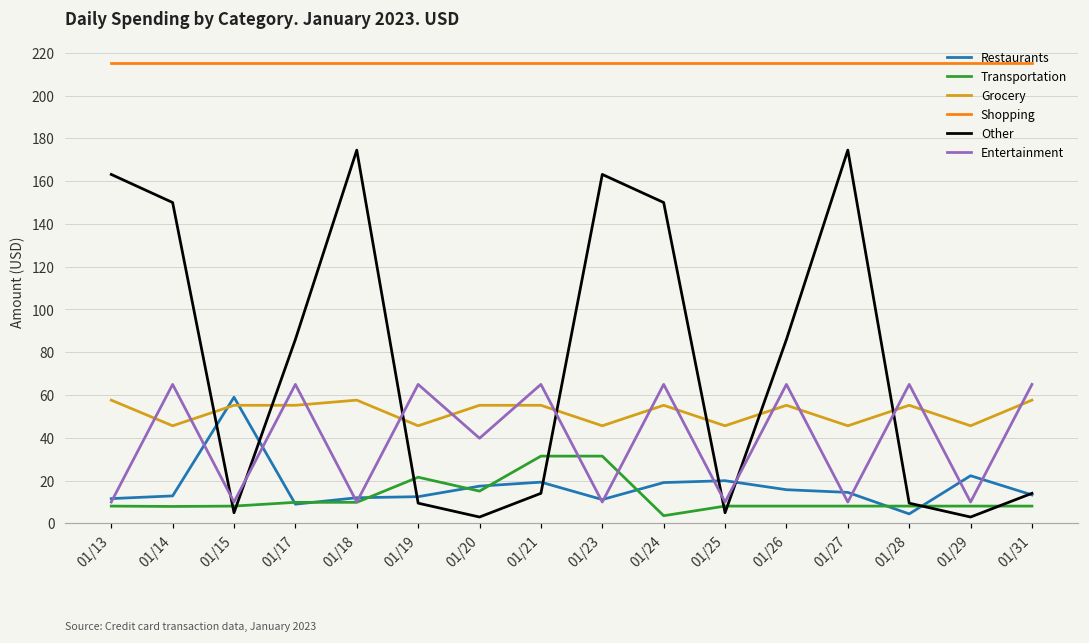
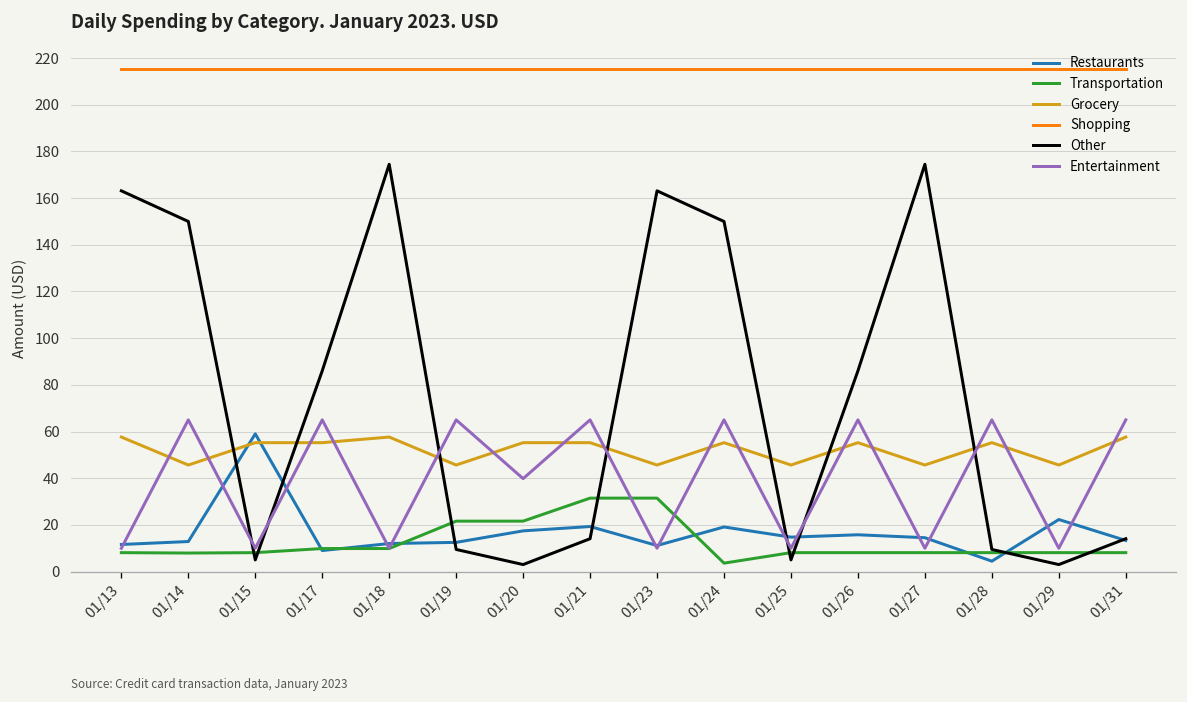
  {
    "Restaurants": {
      "01/13": 12,
      "01/14": 13,
      "01/15": 59,
      "01/18": 12,
      "01/19": 13,
      "01/20": 17,
      "01/21": 19,
      "01/24": 19,
-     "01/25": 20,
+     "01/25": 15,
      "01/26": 16,
      "01/27": 15,
      "01/28": 4,
      "01/29": 22
    },
    "Transportation": {
      "01/13": 8,
      "01/14": 8,
      "01/15": 8,
      "01/19": 22,
-     "01/20": 15,
+     "01/20": 22,
      "01/21": 31,
      "01/23": 31,
      "01/24": 4,
      "01/25": 8,
      "01/26": 8,
      "01/27": 8,
      "01/28": 8,
      "01/29": 8,
      "01/31": 8
    },
    "Other": {
      "01/13": 163,
      "01/14": 150,
      "01/15": 5,
      "01/17": 86,
      "01/18": 175,
      "01/19": 9,
      "01/20": 3,
      "01/21": 14,
      "01/23": 163,
      "01/24": 150,
      "01/25": 5,
      "01/26": 86,
      "01/27": 175,
      "01/28": 9,
      "01/29": 3
    },
    "Entertainment": {
      "01/13": 10,
      "01/14": 65,
      "01/15": 10,
      "01/17": 65,
      "01/19": 65,
      "01/20": 40,
      "01/21": 65,
      "01/24": 65,
      "01/25": 10,
      "01/26": 65,
      "01/27": 10,
      "01/28": 65,
      "01/29": 10,
      "01/31": 65
    }
  }
